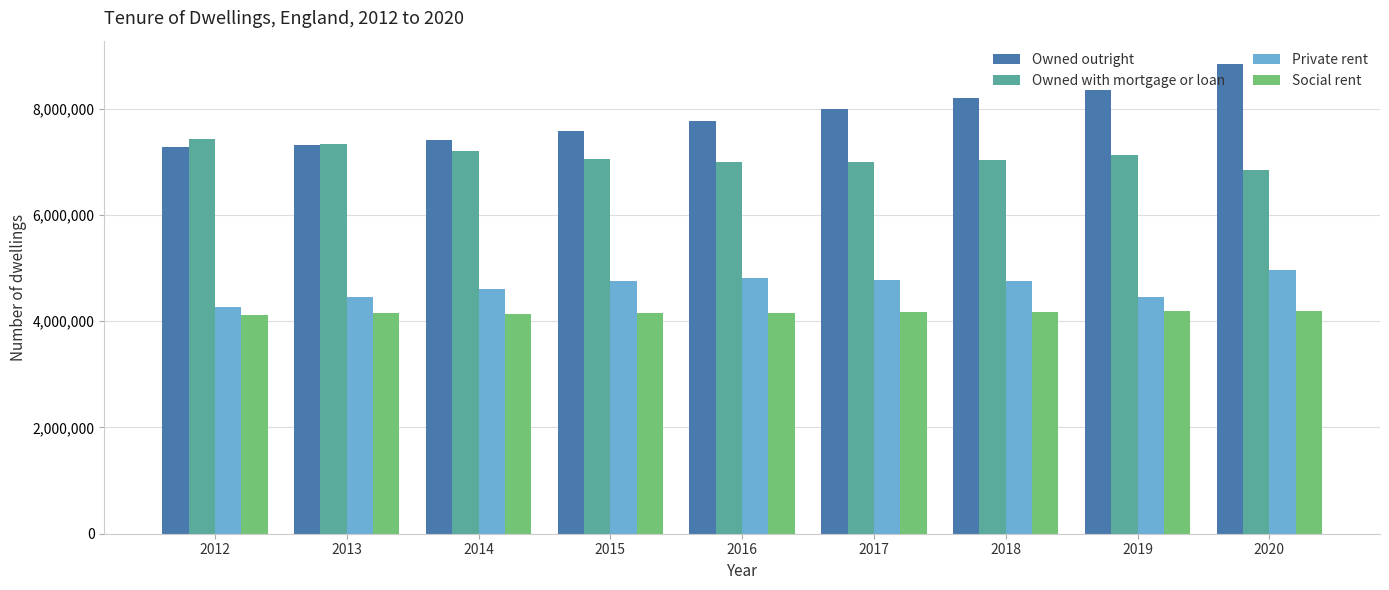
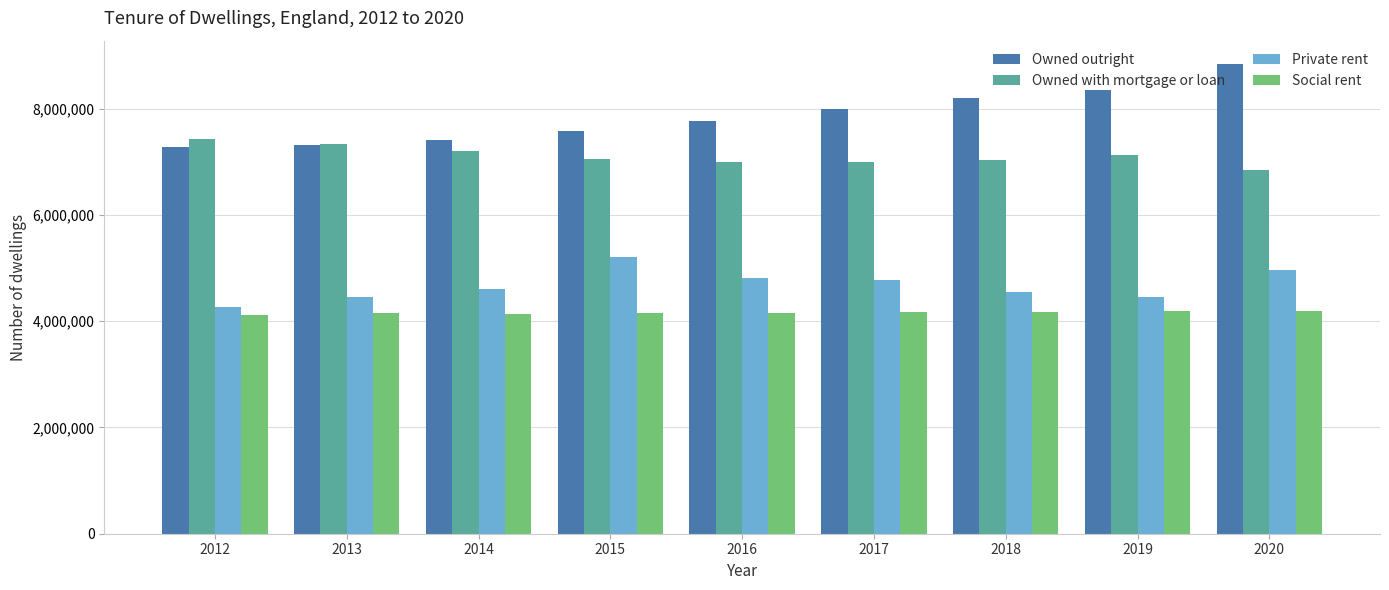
  {
    "Private rent": {
      "2012": "4,300,000",
      "2013": "4,500,000",
      "2014": "4,600,000",
-     "2015": "4,800,000",
+     "2015": "5,200,000",
      "2016": "4,800,000",
      "2017": "4,800,000",
-     "2018": "4,800,000",
+     "2018": "4,500,000",
      "2019": "4,400,000",
      "2020": "5,000,000"
    }
  }
